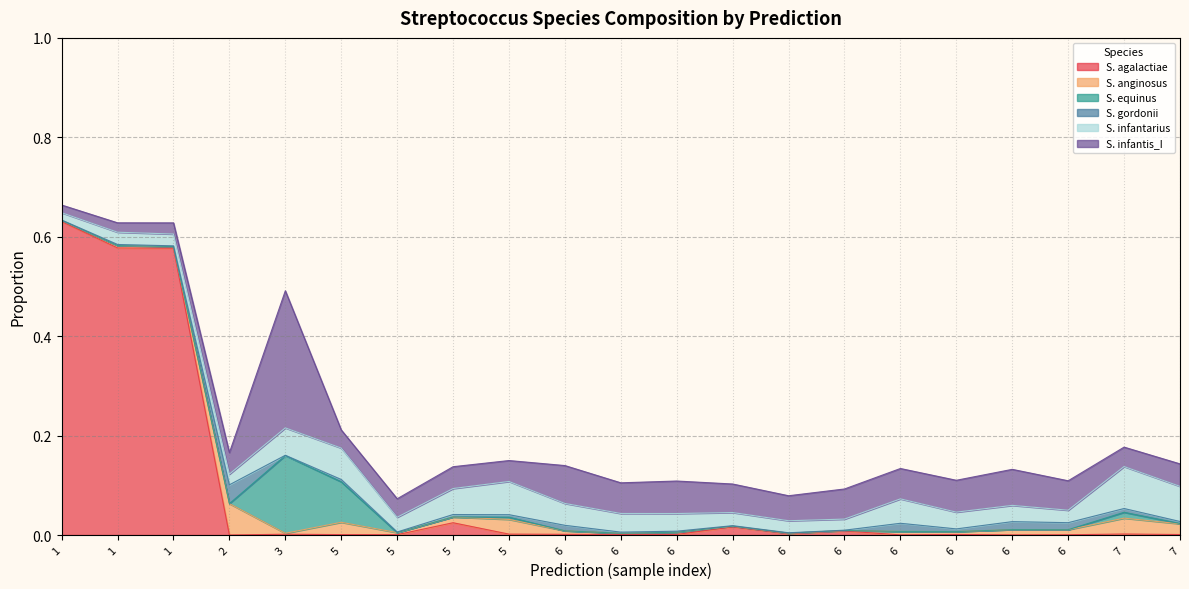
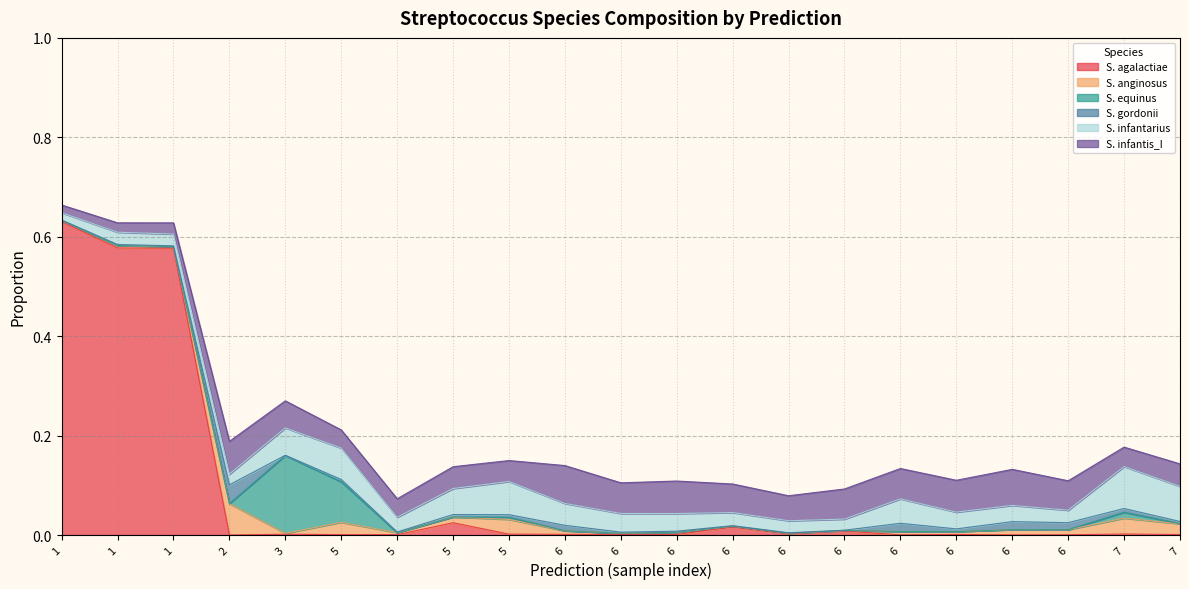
  {
    "S. agalactiae": {
      "2": 0.00
    },
    "S. infantarius": {
      "2": 0.02,
      "3": 0.06
    },
    "S. infantis_I": {
-     "2": 0.04,
-     "3": 0.28
+     "2": 0.07,
+     "3": 0.05
    }
  }
